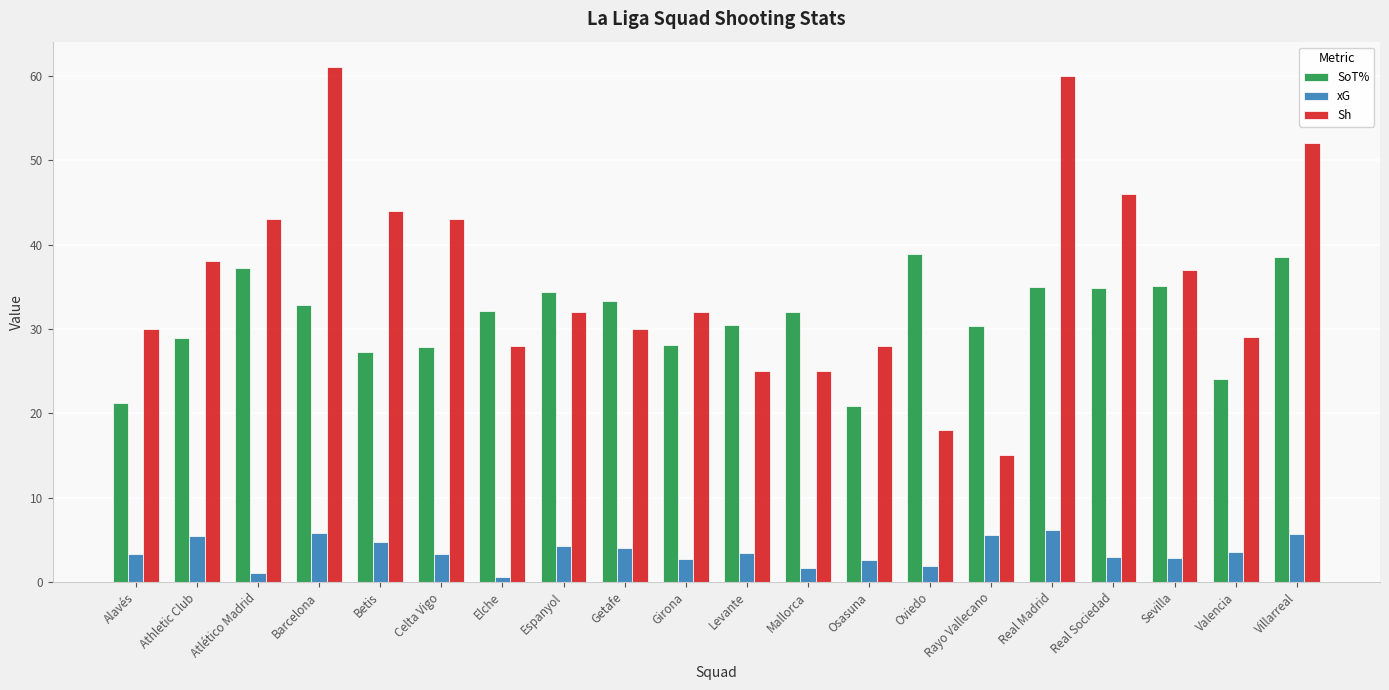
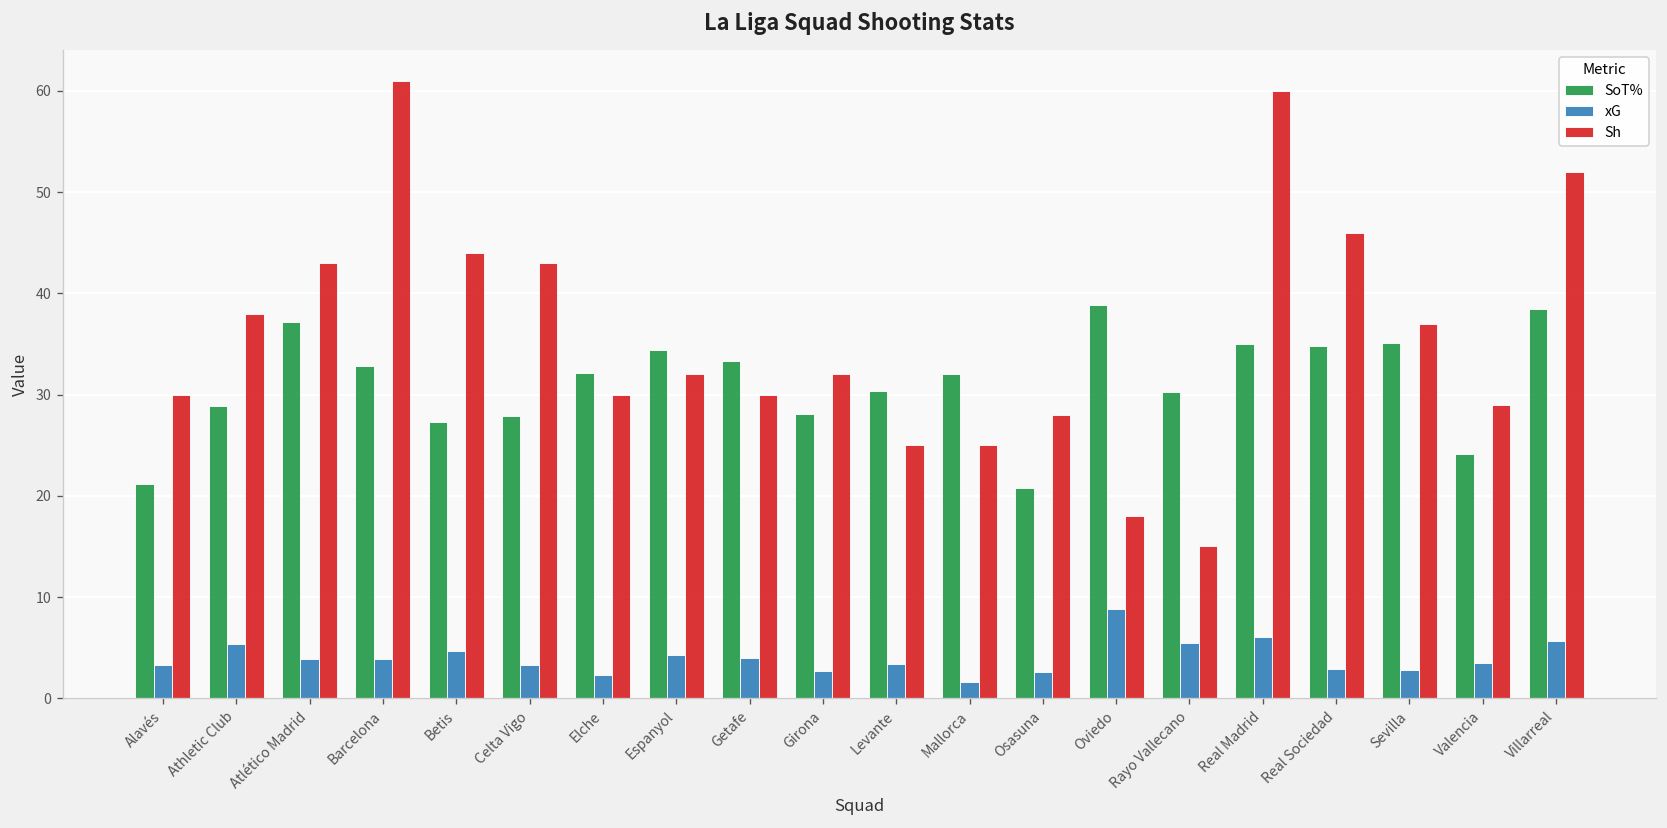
  {
    "SoT%": {
      "Alavés": 21,
      "Athletic Club": 29,
      "Atlético Madrid": 37,
      "Barcelona": 33,
      "Betis": 27,
      "Celta Vigo": 28,
      "Elche": 32,
      "Espanyol": 34,
      "Getafe": 33,
      "Girona": 28,
      "Levante": 30,
      "Mallorca": 32,
      "Osasuna": 21,
      "Oviedo": 39,
      "Rayo Vallecano": 30,
      "Real Madrid": 35,
      "Real Sociedad": 35,
      "Sevilla": 35,
      "Valencia": 24,
      "Villarreal": 39
    },
    "xG": {
      "Alavés": 3,
      "Athletic Club": 5,
-     "Atlético Madrid": 1,
-     "Barcelona": 6,
+     "Atlético Madrid": 4,
+     "Barcelona": 4,
      "Betis": 5,
      "Celta Vigo": 3,
-     "Elche": 1,
+     "Elche": 2,
      "Espanyol": 4,
      "Getafe": 4,
      "Girona": 3,
      "Levante": 3,
      "Mallorca": 2,
      "Osasuna": 3,
-     "Oviedo": 2,
+     "Oviedo": 9,
      "Rayo Vallecano": 6,
      "Real Madrid": 6,
      "Real Sociedad": 3,
      "Sevilla": 3,
      "Valencia": 4,
      "Villarreal": 6
    },
    "Sh": {
      "Alavés": 30,
      "Athletic Club": 38,
      "Atlético Madrid": 43,
      "Barcelona": 61,
      "Betis": 44,
      "Celta Vigo": 43,
-     "Elche": 28,
+     "Elche": 30,
      "Espanyol": 32,
      "Getafe": 30,
      "Girona": 32,
      "Levante": 25,
      "Mallorca": 25,
      "Osasuna": 28,
      "Oviedo": 18,
      "Rayo Vallecano": 15,
      "Real Madrid": 60,
      "Real Sociedad": 46,
      "Sevilla": 37,
      "Valencia": 29,
      "Villarreal": 52
    }
  }
